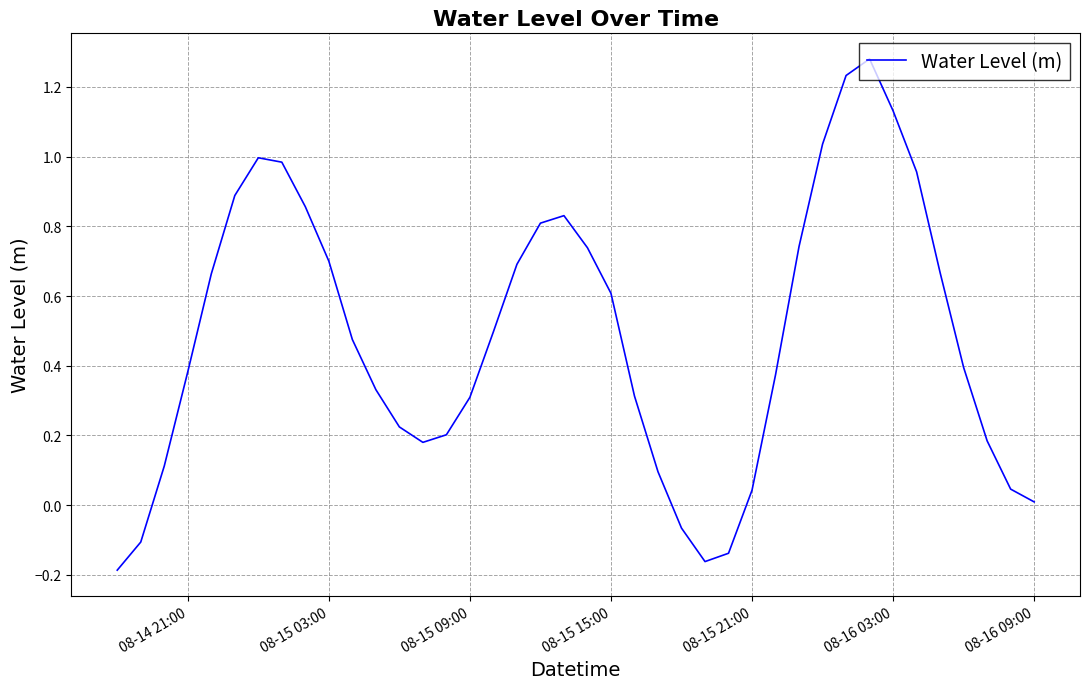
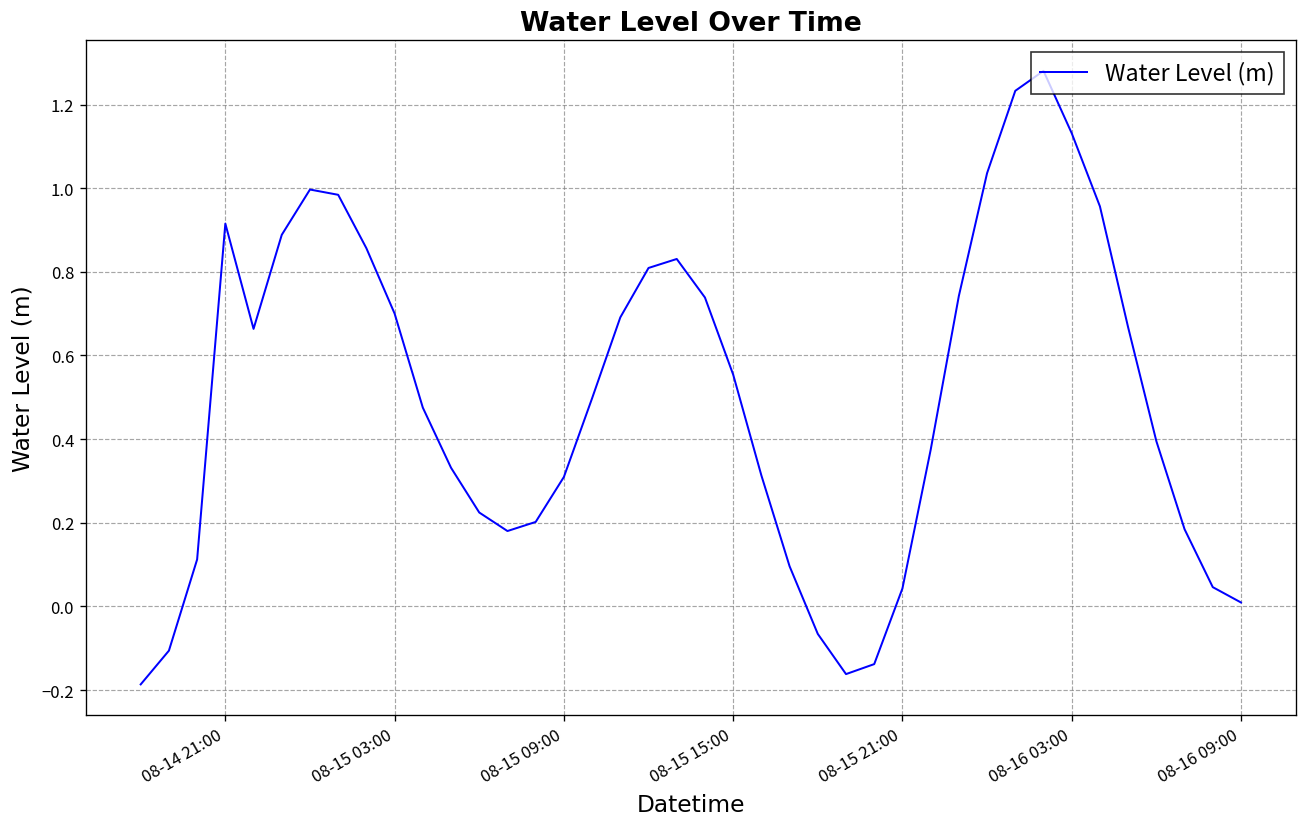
  {
-   "08-14 21:00": 0.38,
+   "08-14 21:00": 0.92,
    "08-15 03:00": 0.70,
    "08-15 09:00": 0.31,
-   "08-15 15:00": 0.61,
+   "08-15 15:00": 0.55,
    "08-15 21:00": 0.04,
    "08-16 03:00": 1.13,
    "08-16 09:00": 0.01
  }
